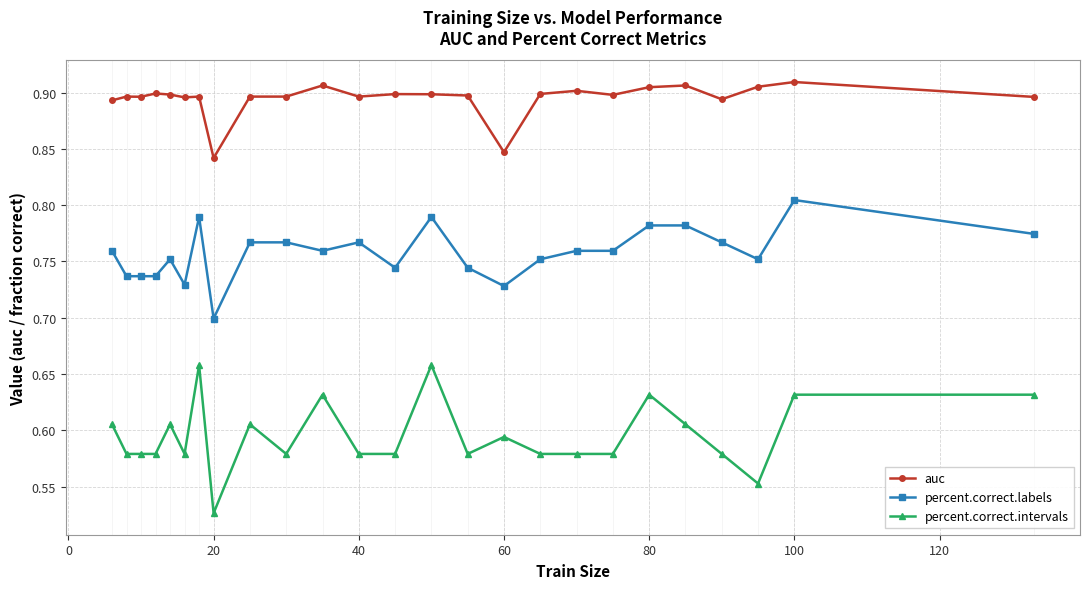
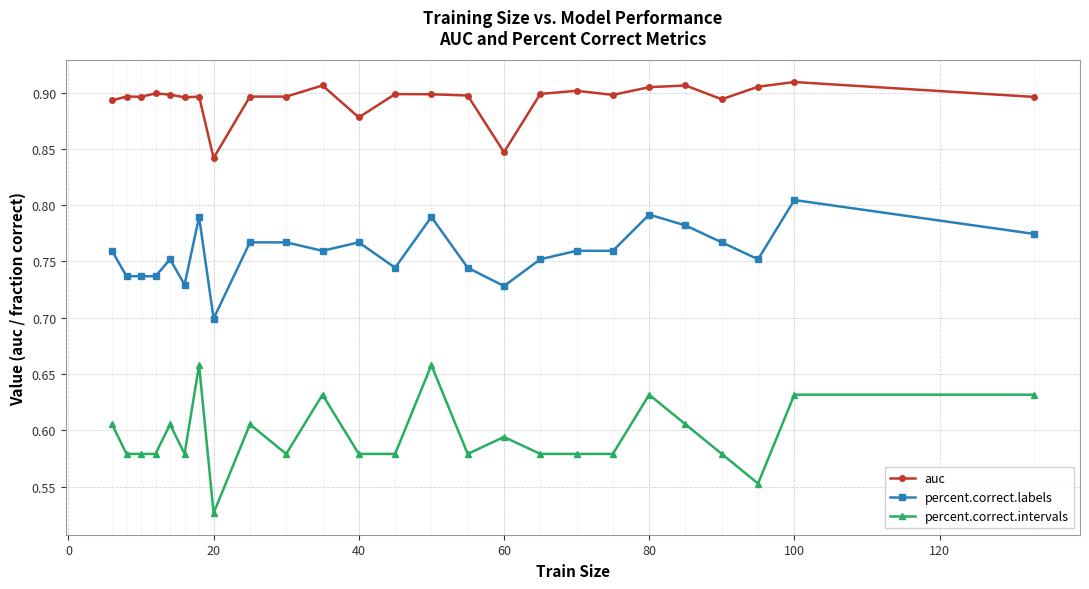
  {
    "auc": {
      "20": 0.842,
-     "40": 0.896,
+     "40": 0.878,
      "60": 0.847,
      "80": 0.905,
      "100": 0.909
    },
    "percent.correct.labels": {
      "20": 0.699,
      "40": 0.767,
      "60": 0.728,
-     "80": 0.782,
+     "80": 0.792,
      "100": 0.805
    },
    "percent.correct.intervals": {
      "20": 0.526,
      "40": 0.579,
      "60": 0.594,
      "80": 0.632,
      "100": 0.632
    }
  }
